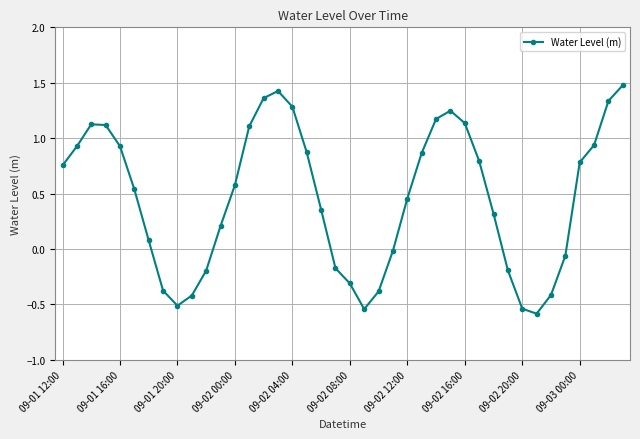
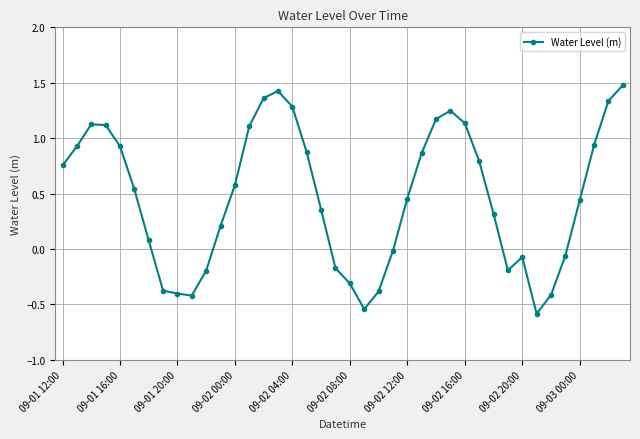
  {
    "09-01 12:00": 0.75,
    "09-01 16:00": 0.93,
-   "09-01 20:00": -0.51,
+   "09-01 20:00": -0.40,
    "09-02 00:00": 0.58,
    "09-02 04:00": 1.28,
    "09-02 08:00": -0.31,
    "09-02 12:00": 0.46,
    "09-02 16:00": 1.14,
-   "09-02 20:00": -0.54,
-   "09-03 00:00": 0.78
+   "09-02 20:00": -0.07,
+   "09-03 00:00": 0.44
  }
